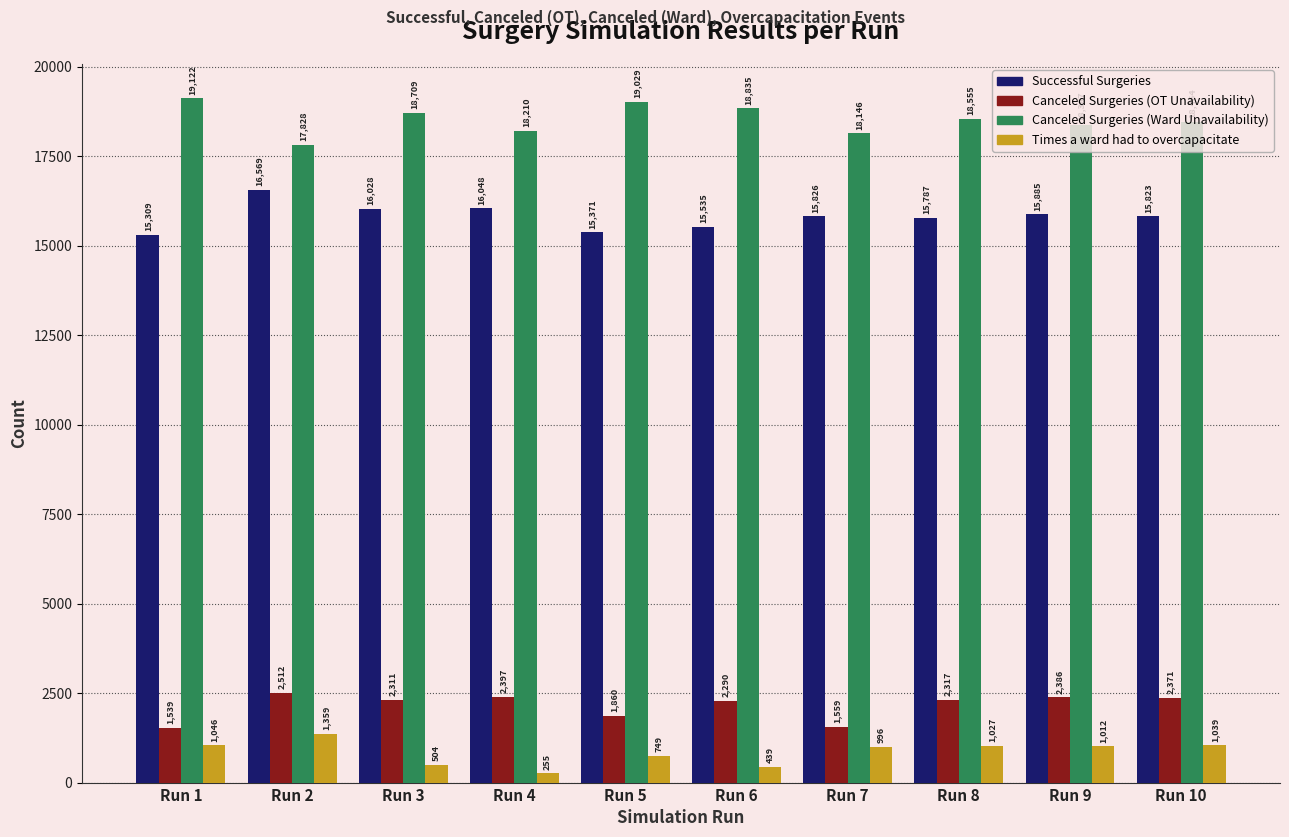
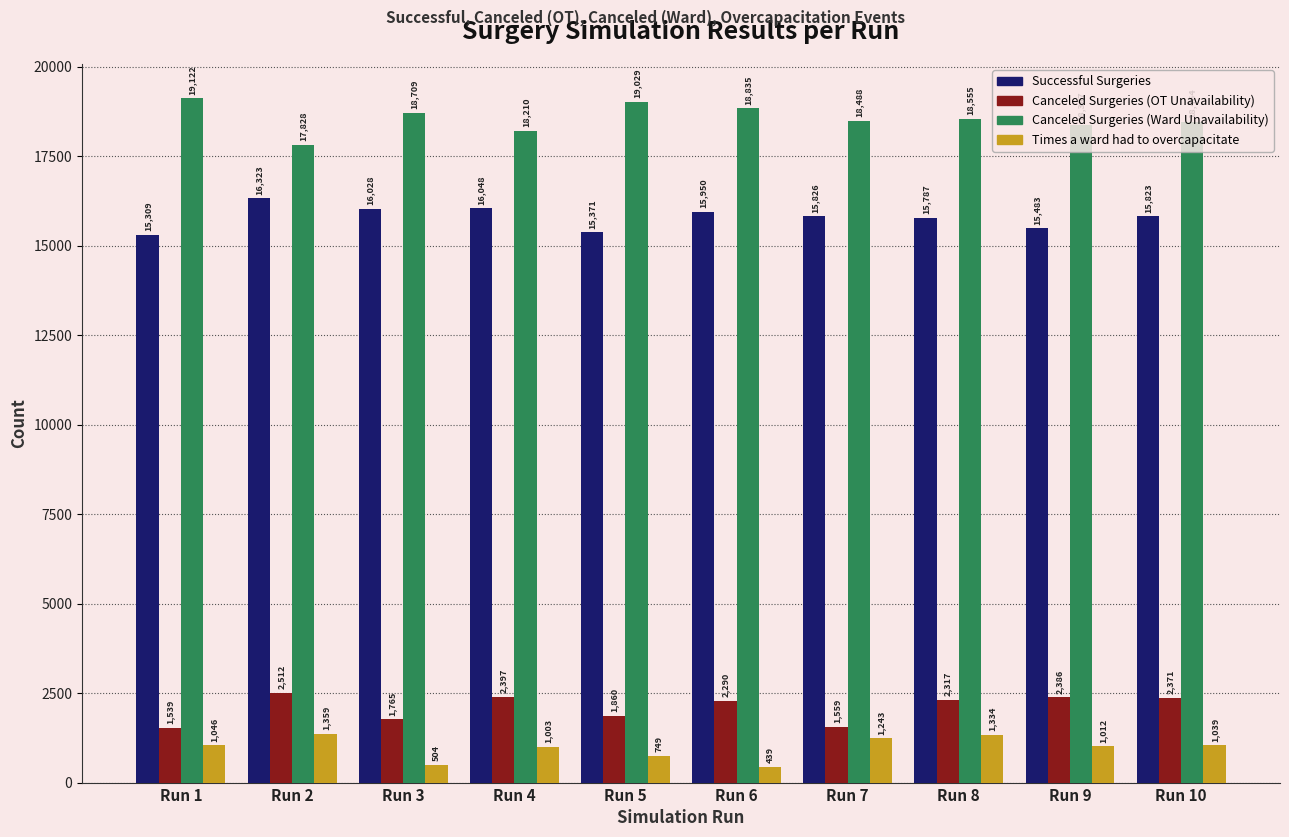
  {
    "Successful Surgeries": {
      "Run 1": "15,309",
-     "Run 2": "16,569",
+     "Run 2": "16,323",
      "Run 3": "16,028",
      "Run 4": "16,048",
      "Run 5": "15,371",
-     "Run 6": "15,535",
+     "Run 6": "15,950",
      "Run 7": "15,826",
      "Run 8": "15,787",
-     "Run 9": "15,885",
+     "Run 9": "15,483",
      "Run 10": "15,823"
    },
    "Canceled Surgeries (OT Unavailability)": {
      "Run 1": "1,539",
      "Run 2": "2,512",
-     "Run 3": "2,311",
+     "Run 3": "1,765",
      "Run 4": "2,397",
      "Run 5": "1,860",
      "Run 6": "2,290",
      "Run 7": "1,559",
      "Run 8": "2,317",
      "Run 9": "2,386",
      "Run 10": "2,371"
    },
    "Canceled Surgeries (Ward Unavailability)": {
      "Run 1": "19,122",
      "Run 2": "17,828",
      "Run 3": "18,709",
      "Run 4": "18,210",
      "Run 5": "19,029",
      "Run 6": "18,835",
-     "Run 7": "18,146",
+     "Run 7": "18,488",
      "Run 8": "18,555"
    },
    "Times a ward had to overcapacitate": {
      "Run 1": "1,046",
      "Run 2": "1,359",
      "Run 3": "504",
-     "Run 4": "255",
+     "Run 4": "1,003",
      "Run 5": "749",
      "Run 6": "439",
-     "Run 7": "996",
-     "Run 8": "1,027",
+     "Run 7": "1,243",
+     "Run 8": "1,334",
      "Run 9": "1,012",
      "Run 10": "1,039"
    }
  }
